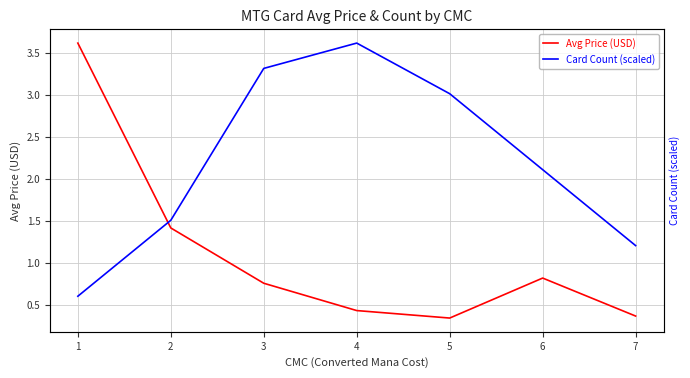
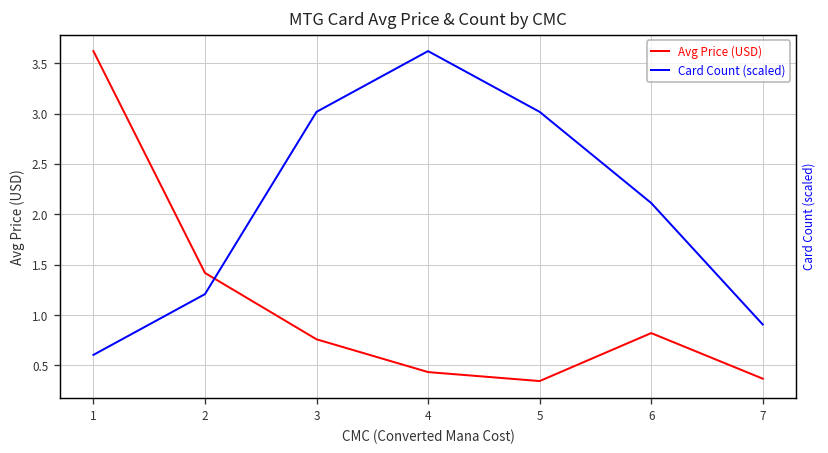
  {
    "Avg Price (USD)": {
      "1": 3.6,
      "2": 1.4,
      "3": 0.8,
      "4": 0.4,
      "5": 0.3,
      "6": 0.8,
      "7": 0.4
    },
    "Card Count (scaled)": {
      "1": 0.6,
-     "2": 1.5,
-     "3": 3.3,
+     "2": 1.2,
+     "3": 3.0,
      "4": 3.6,
      "5": 3.0,
      "6": 2.1,
-     "7": 1.2
+     "7": 0.9
    }
  }
